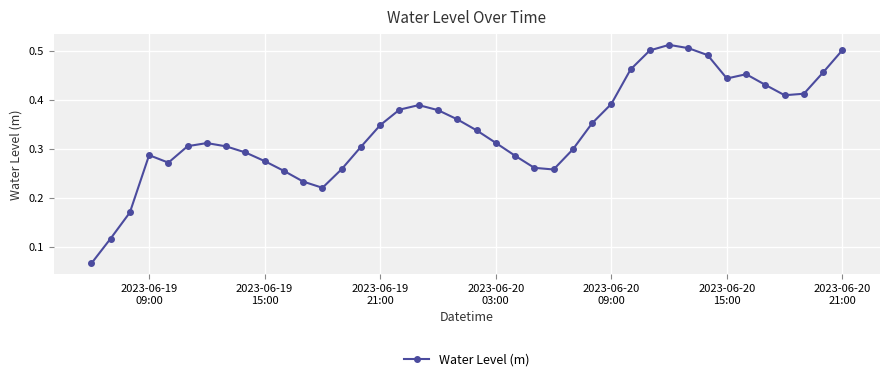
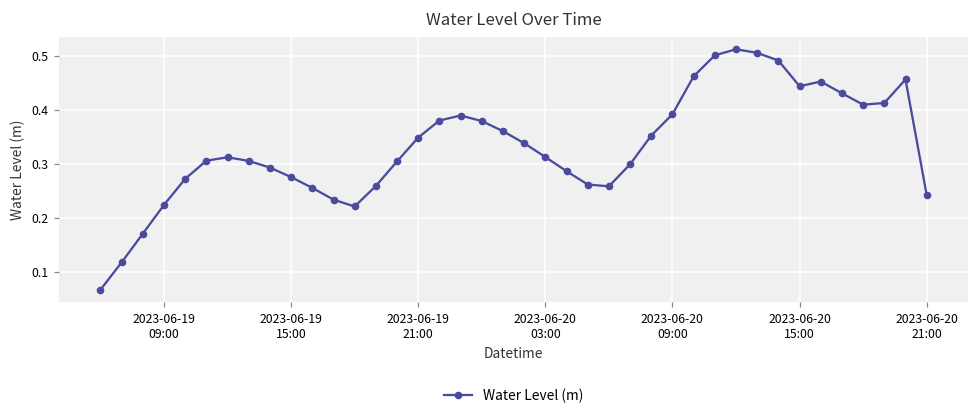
  {
-   "2023-06-19 09:00": 0.29,
+   "2023-06-19 09:00": 0.22,
    "2023-06-19 15:00": 0.28,
    "2023-06-19 21:00": 0.35,
    "2023-06-20 03:00": 0.31,
    "2023-06-20 09:00": 0.39,
    "2023-06-20 15:00": 0.44,
-   "2023-06-20 21:00": 0.50
+   "2023-06-20 21:00": 0.24
  }
